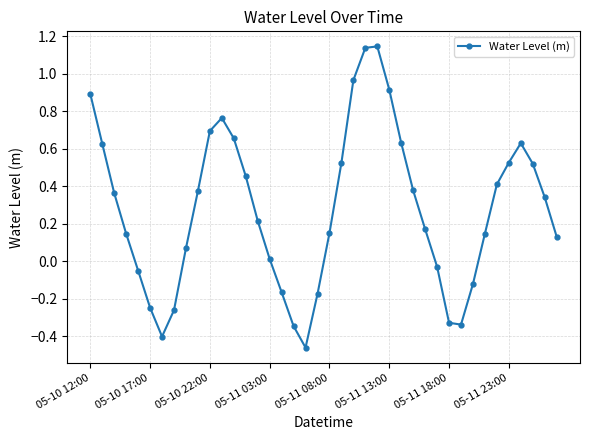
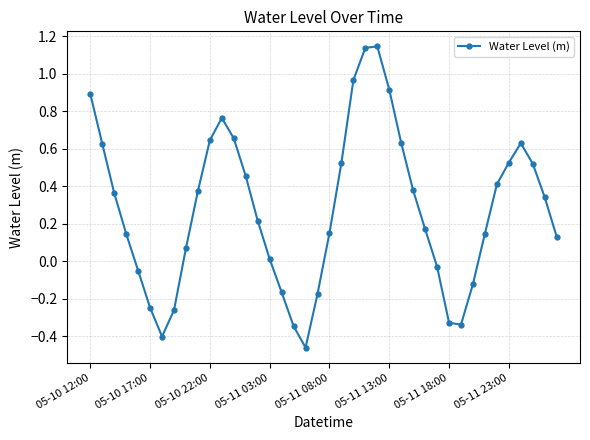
  {
    "05-10 12:00": 0.89,
    "05-10 17:00": -0.25,
-   "05-10 22:00": 0.69,
+   "05-10 22:00": 0.65,
    "05-11 03:00": 0.01,
    "05-11 08:00": 0.15,
    "05-11 13:00": 0.92,
    "05-11 18:00": -0.33,
    "05-11 23:00": 0.53
  }
